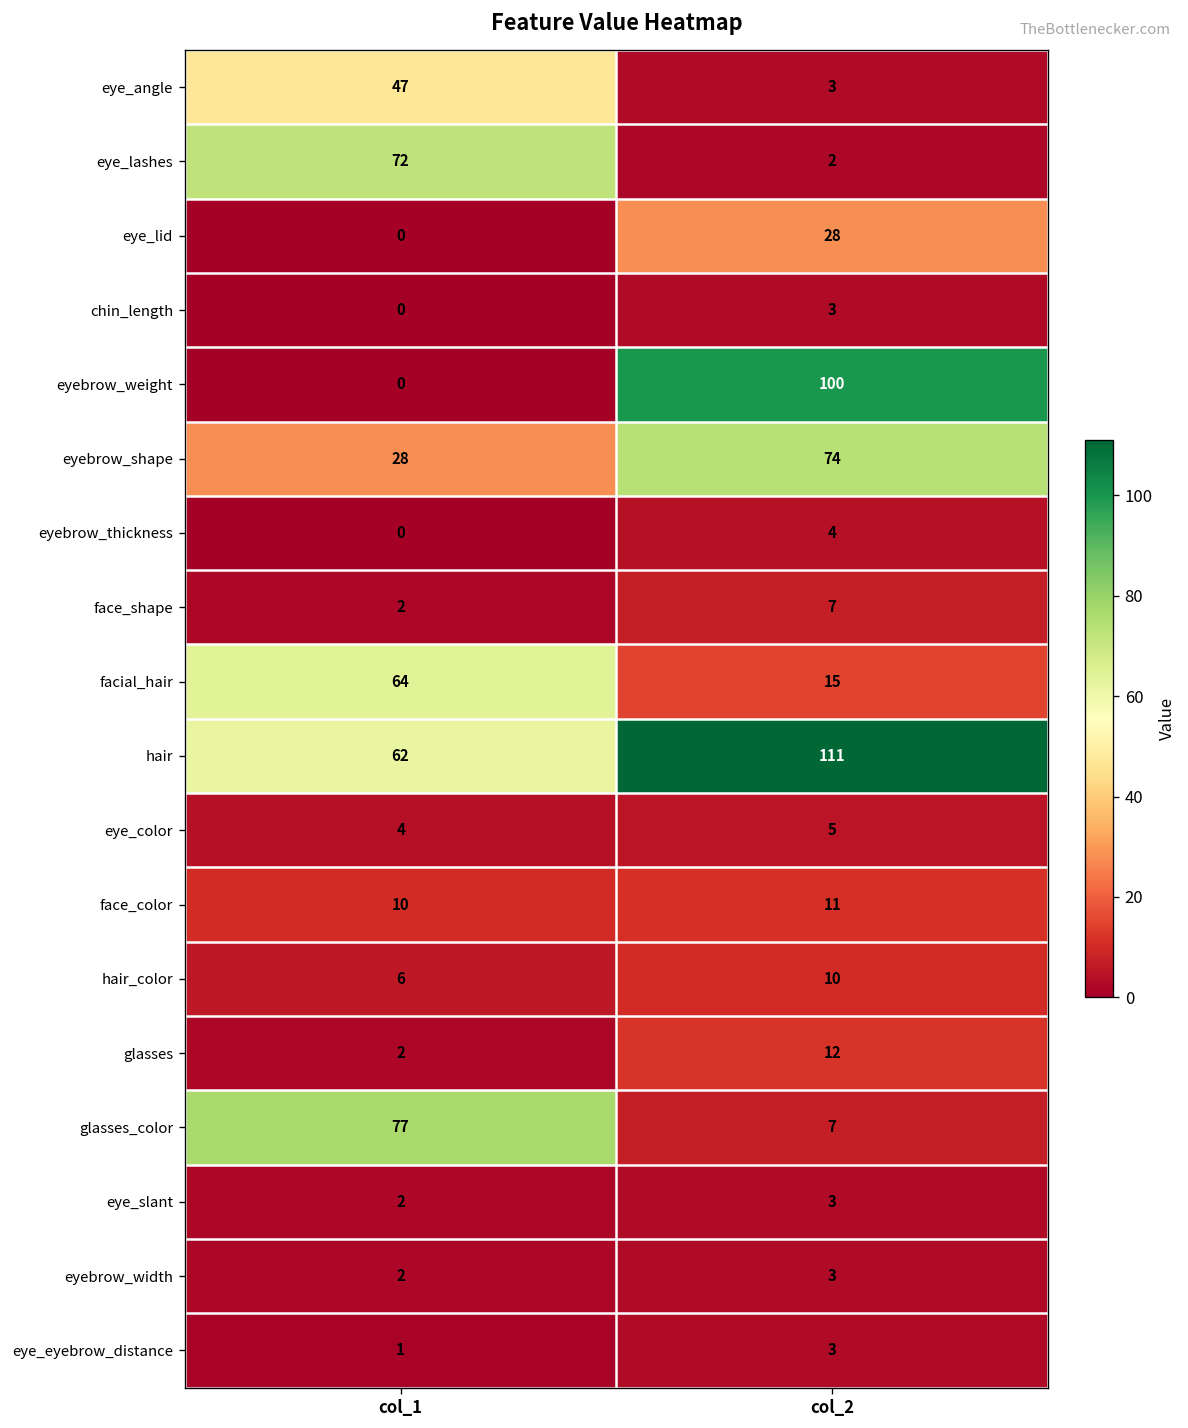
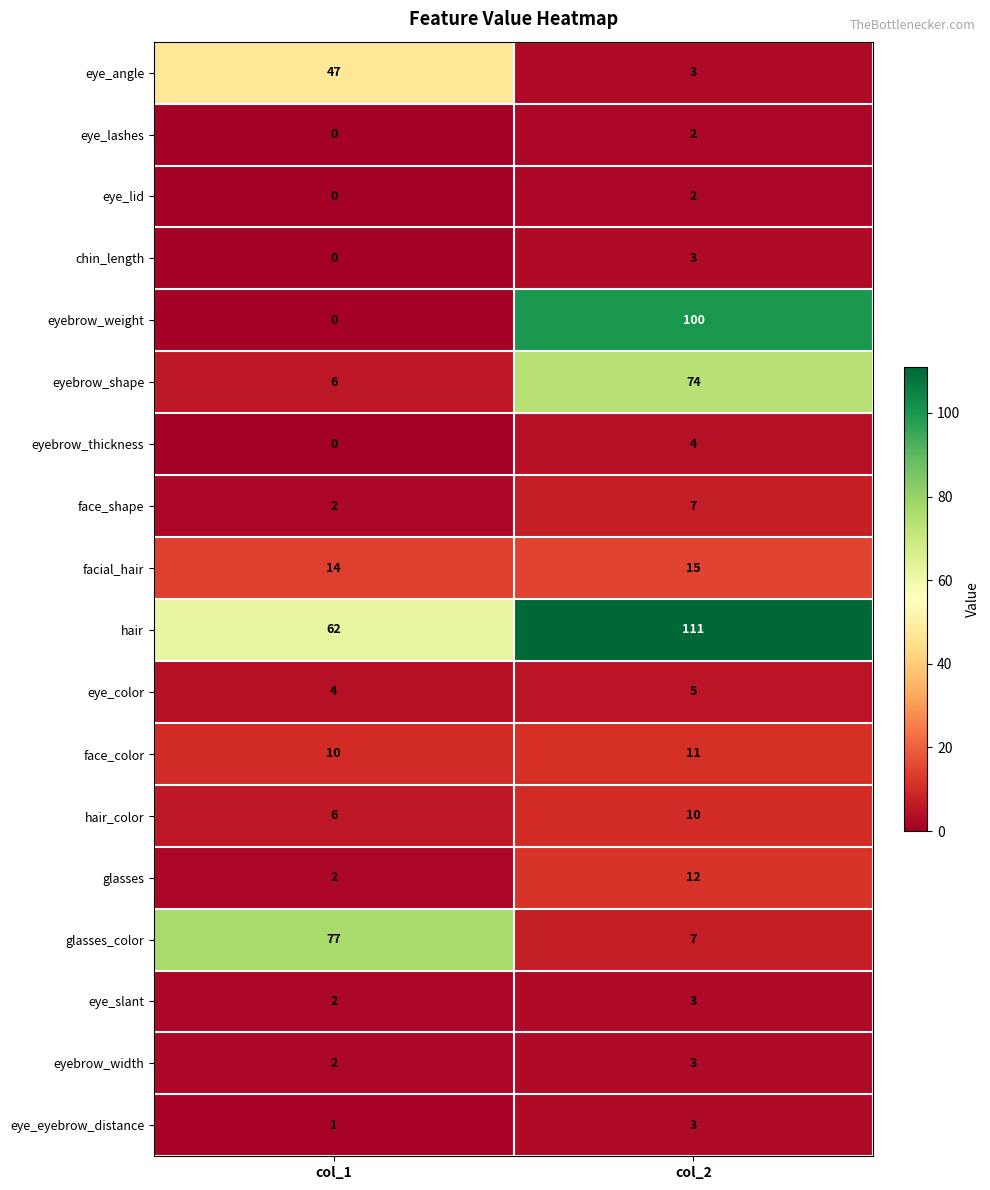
  {
    "eye_angle": {
      "col_1": 47,
      "col_2": 3
    },
    "eye_lashes": {
-     "col_1": 72,
+     "col_1": 0,
      "col_2": 2
    },
    "eye_lid": {
      "col_1": 0,
-     "col_2": 28
+     "col_2": 2
    },
    "chin_length": {
      "col_1": 0,
      "col_2": 3
    },
    "eyebrow_weight": {
      "col_1": 0,
      "col_2": 100
    },
    "eyebrow_shape": {
-     "col_1": 28,
+     "col_1": 6,
      "col_2": 74
    },
    "eyebrow_thickness": {
      "col_1": 0,
      "col_2": 4
    },
    "face_shape": {
      "col_1": 2,
      "col_2": 7
    },
    "facial_hair": {
-     "col_1": 64,
+     "col_1": 14,
      "col_2": 15
    },
    "hair": {
      "col_1": 62,
      "col_2": 111
    },
    "eye_color": {
      "col_1": 4,
      "col_2": 5
    },
    "face_color": {
      "col_1": 10,
      "col_2": 11
    },
    "hair_color": {
      "col_1": 6,
      "col_2": 10
    },
    "glasses": {
      "col_1": 2,
      "col_2": 12
    },
    "glasses_color": {
      "col_1": 77,
      "col_2": 7
    },
    "eye_slant": {
      "col_1": 2,
      "col_2": 3
    },
    "eyebrow_width": {
      "col_1": 2,
      "col_2": 3
    },
    "eye_eyebrow_distance": {
      "col_1": 1,
      "col_2": 3
    }
  }
